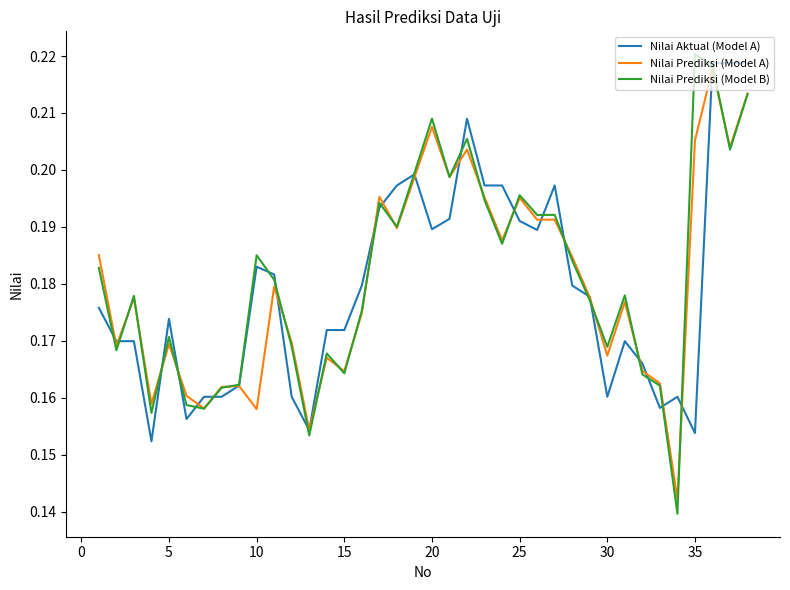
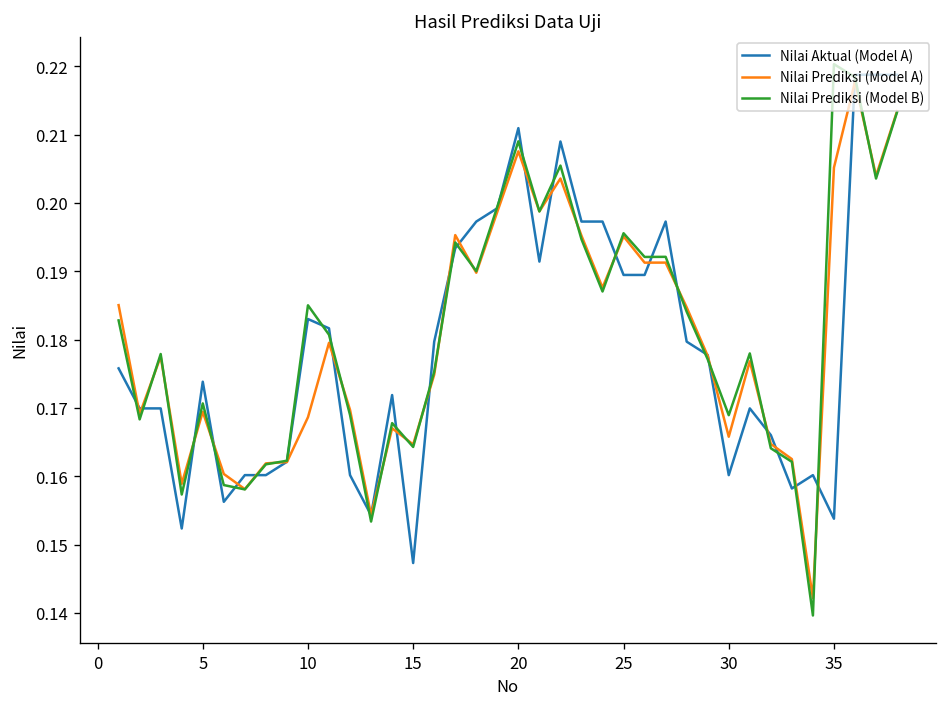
  {
    "Nilai Aktual (Model A)": {
      "5": 0.174,
      "10": 0.183,
-     "15": 0.172,
-     "20": 0.190,
-     "25": 0.191,
+     "15": 0.147,
+     "20": 0.211,
+     "25": 0.189,
      "30": 0.160,
      "35": 0.154
    },
    "Nilai Prediksi (Model A)": {
      "5": 0.169,
-     "10": 0.158,
+     "10": 0.169,
      "20": 0.208,
      "25": 0.195,
-     "30": 0.167,
+     "30": 0.166,
      "35": 0.205
    },
    "Nilai Prediksi (Model B)": {
      "5": 0.171,
      "10": 0.185,
      "20": 0.209,
      "25": 0.196,
      "30": 0.169
    }
  }
